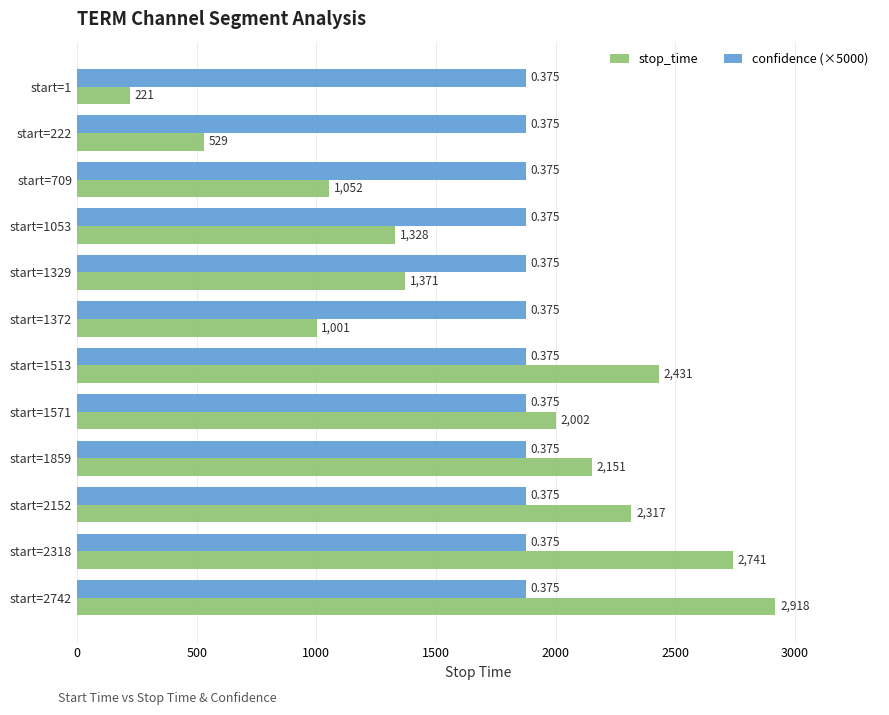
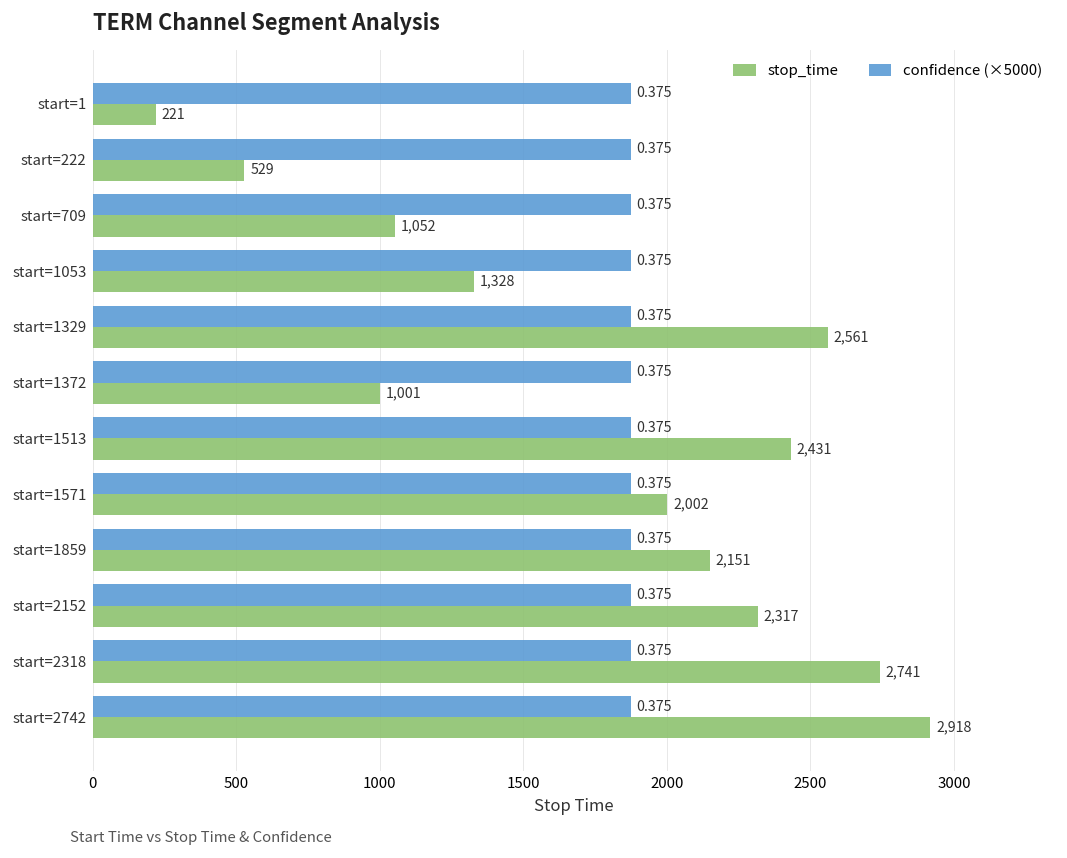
  {
    "stop_time": {
      "start=1": "221",
      "start=222": "529",
      "start=709": "1,052",
      "start=1053": "1,328",
-     "start=1329": "1,371",
+     "start=1329": "2,561",
      "start=1372": "1,001",
      "start=1513": "2,431",
      "start=1571": "2,002",
      "start=1859": "2,151",
      "start=2152": "2,317",
      "start=2318": "2,741",
      "start=2742": "2,918"
    }
  }
